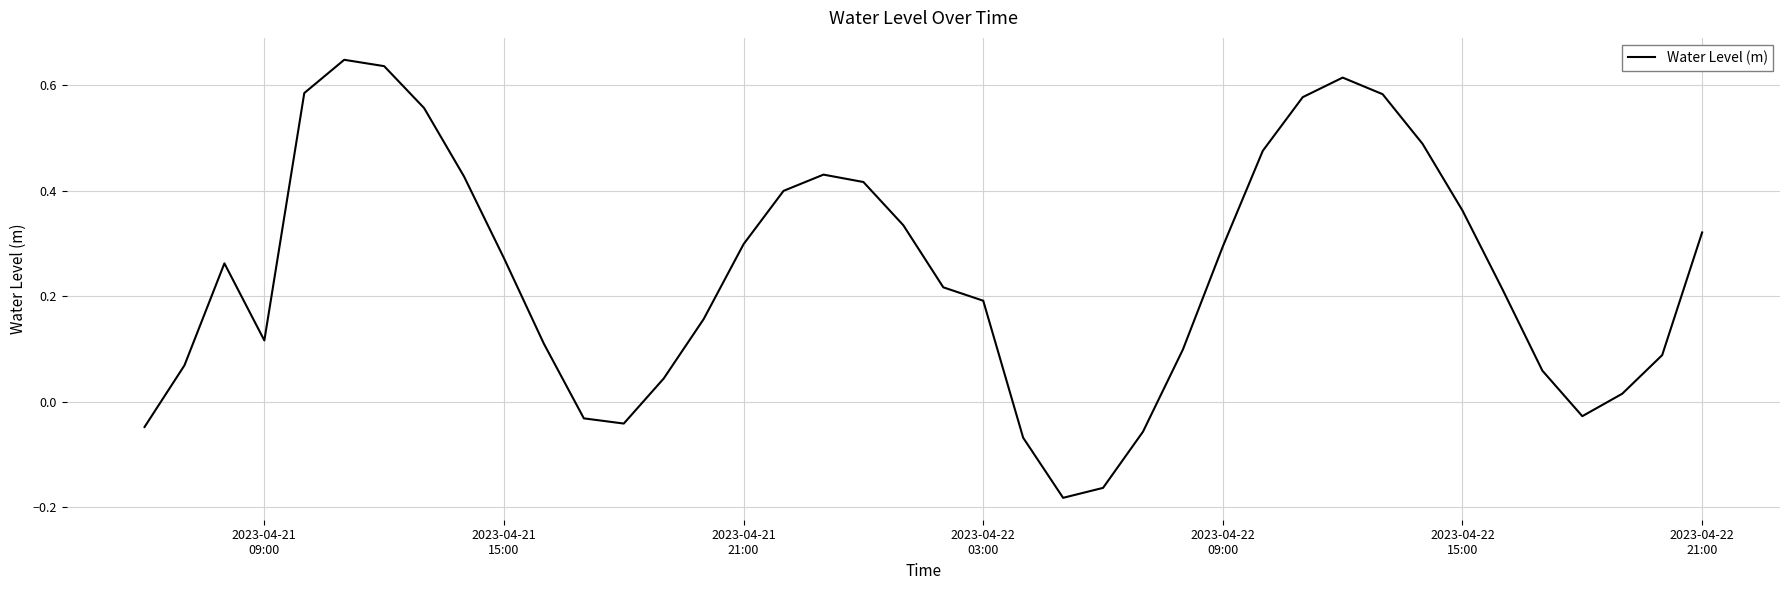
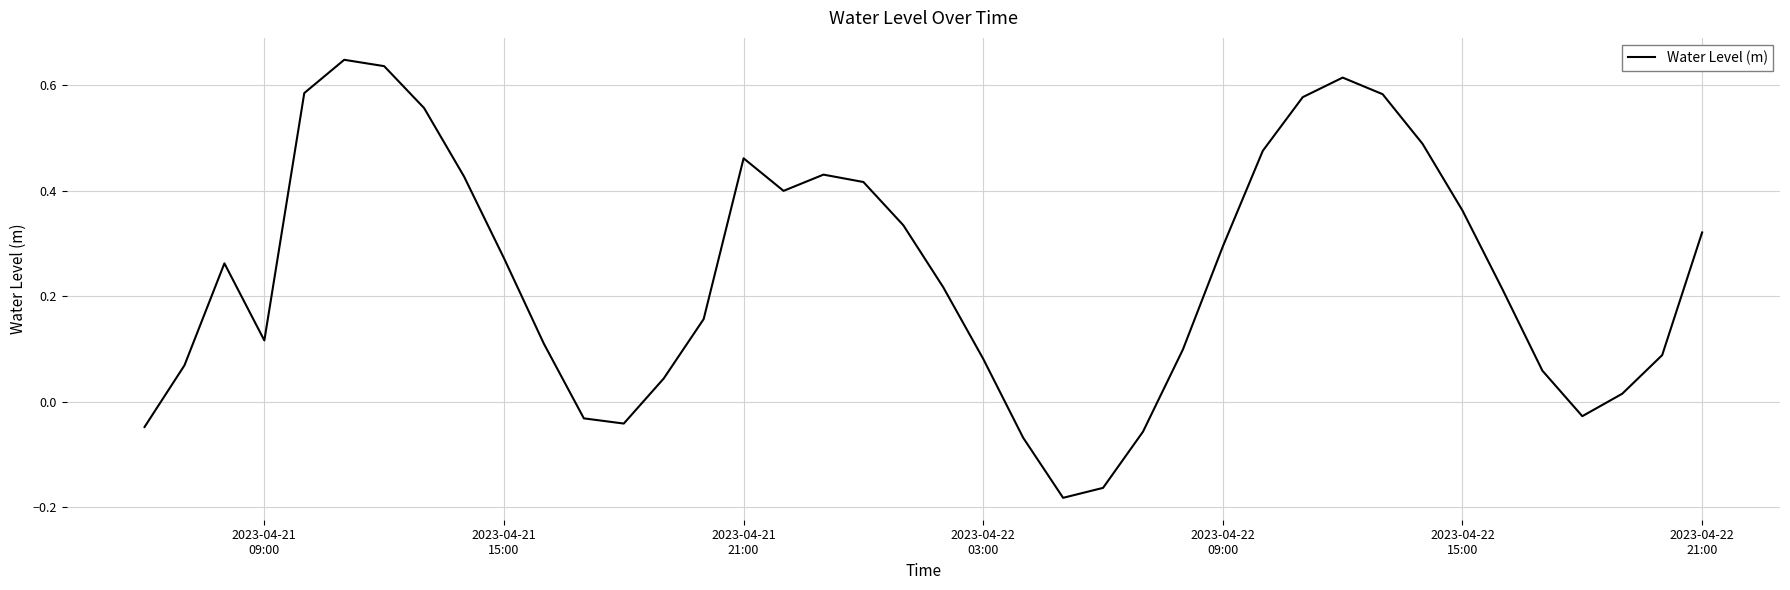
  {
    "2023-04-21 09:00": 0.12,
    "2023-04-21 15:00": 0.27,
-   "2023-04-21 21:00": 0.30,
-   "2023-04-22 03:00": 0.19,
+   "2023-04-21 21:00": 0.46,
+   "2023-04-22 03:00": 0.08,
    "2023-04-22 09:00": 0.29,
    "2023-04-22 15:00": 0.36,
    "2023-04-22 21:00": 0.32
  }
